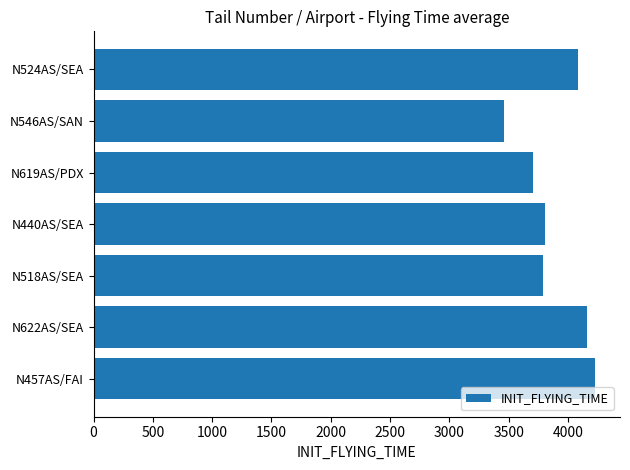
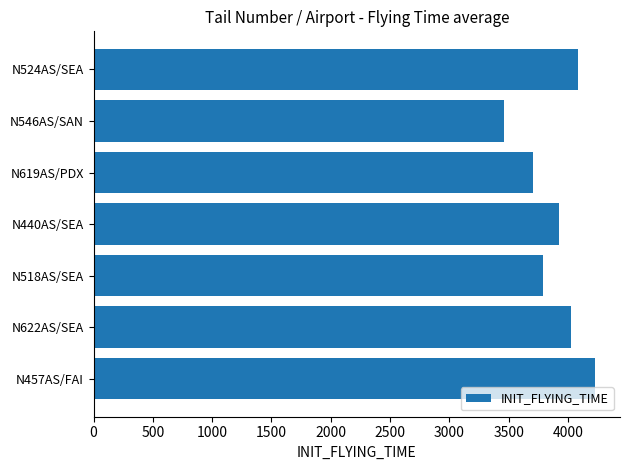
  {
    "N524AS/SEA": 4080,
    "N546AS/SAN": 3460,
    "N619AS/PDX": 3700,
-   "N440AS/SEA": 3810,
+   "N440AS/SEA": 3930,
    "N518AS/SEA": 3790,
-   "N622AS/SEA": 4160,
+   "N622AS/SEA": 4020,
    "N457AS/FAI": 4230
  }
